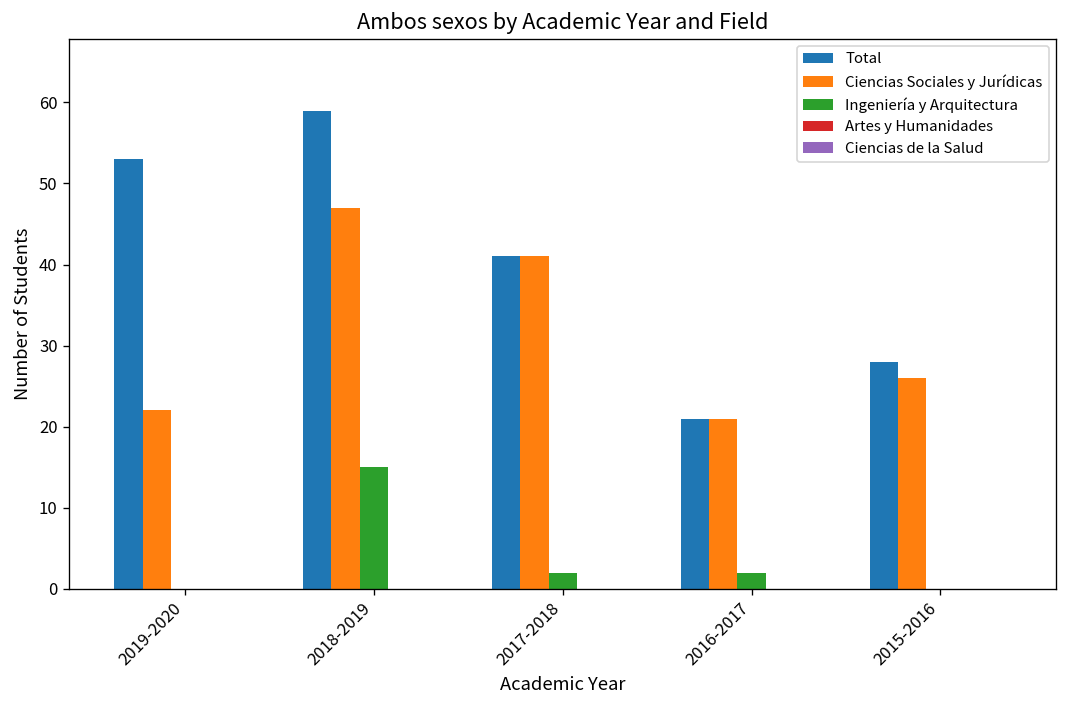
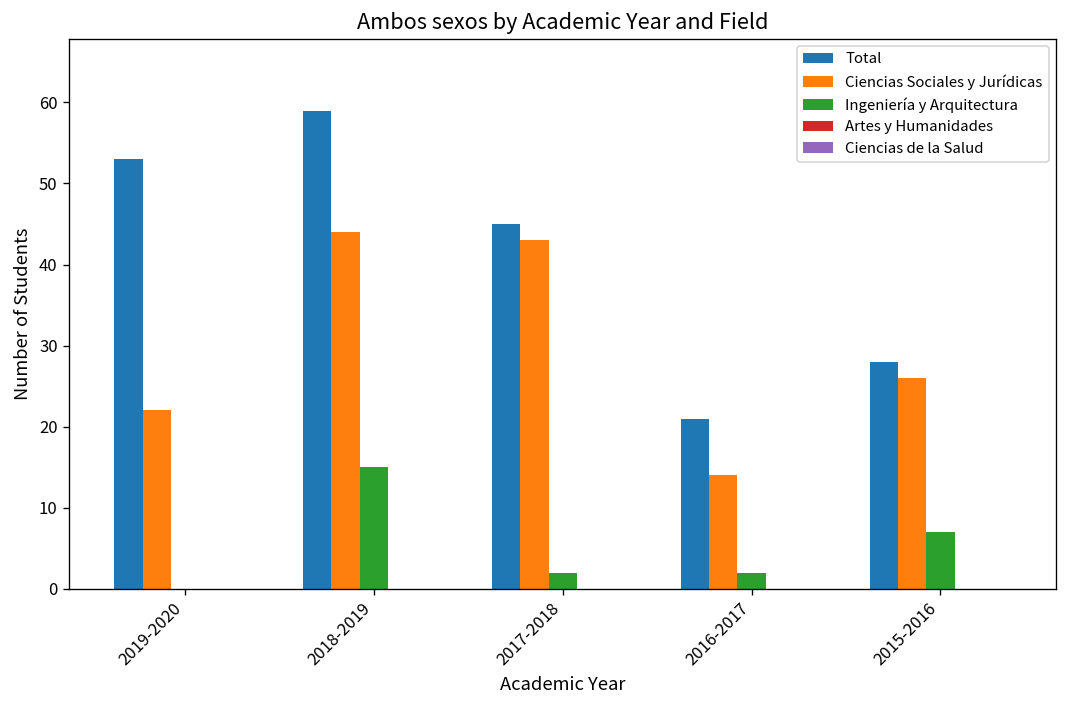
  {
    "Total": {
      "2019-2020": 53,
      "2018-2019": 59,
-     "2017-2018": 41,
+     "2017-2018": 45,
      "2016-2017": 21,
      "2015-2016": 28
    },
    "Ciencias Sociales y Jurídicas": {
      "2019-2020": 22,
-     "2018-2019": 47,
-     "2017-2018": 41,
-     "2016-2017": 21,
+     "2018-2019": 44,
+     "2017-2018": 43,
+     "2016-2017": 14,
      "2015-2016": 26
    },
    "Ingeniería y Arquitectura": {
      "2019-2020": 0,
      "2018-2019": 15,
      "2017-2018": 2,
      "2016-2017": 2,
-     "2015-2016": 0
+     "2015-2016": 7
    },
    "Artes y Humanidades": {
      "2019-2020": 0,
      "2018-2019": 0,
      "2017-2018": 0,
      "2016-2017": 0,
      "2015-2016": 0
    },
    "Ciencias de la Salud": {
      "2019-2020": 0,
      "2018-2019": 0,
      "2017-2018": 0,
      "2016-2017": 0,
      "2015-2016": 0
    }
  }
